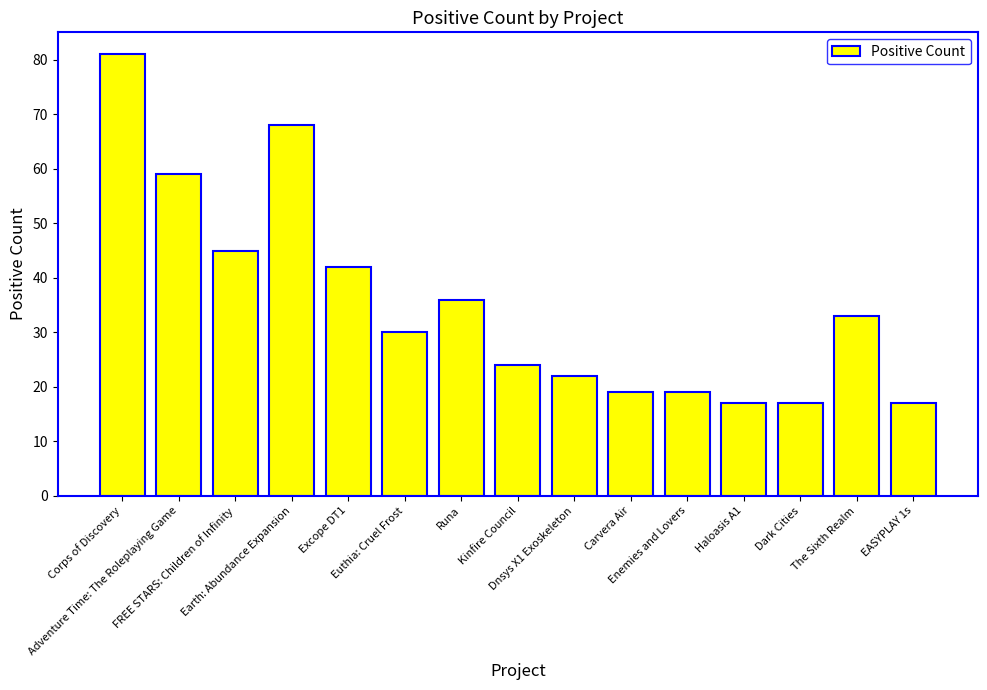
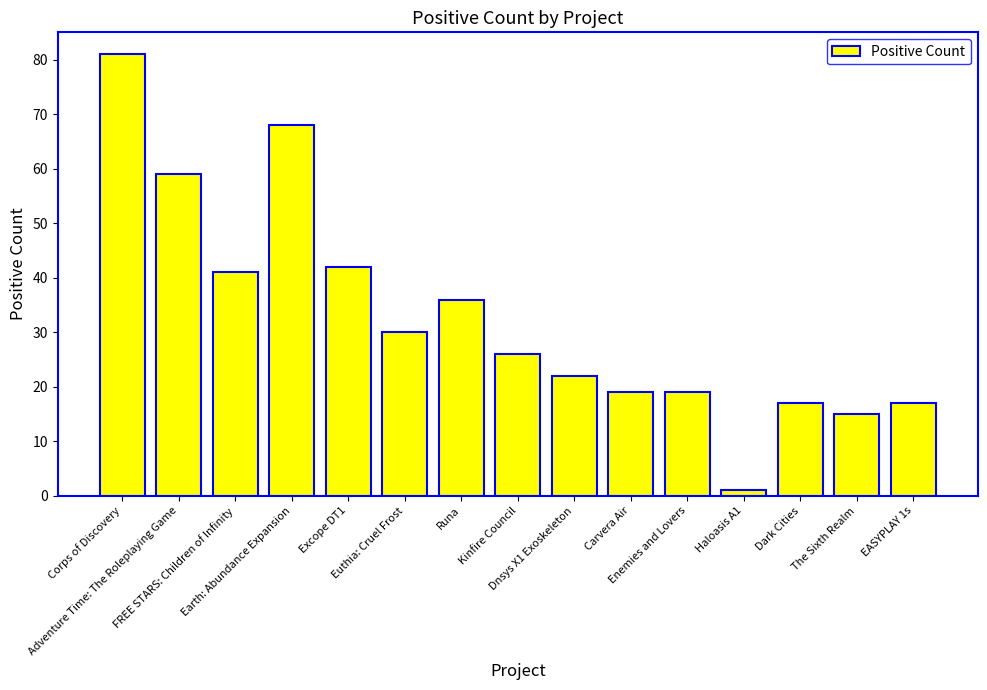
  {
    "Corps of Discovery": 81,
    "Adventure Time: The Roleplaying Game": 59,
-   "FREE STARS: Children of Infinity": 45,
+   "FREE STARS: Children of Infinity": 41,
    "Earth: Abundance Expansion": 68,
    "Excope DT1": 42,
    "Euthia: Cruel Frost": 30,
    "Runa": 36,
-   "Kinfire Council": 24,
+   "Kinfire Council": 26,
    "Dnsys X1 Exoskeleton": 22,
    "Carvera Air": 19,
    "Enemies and Lovers": 19,
-   "Haloasis A1": 17,
+   "Haloasis A1": 1,
    "Dark Cities": 17,
-   "The Sixth Realm": 33,
+   "The Sixth Realm": 15,
    "EASYPLAY 1s": 17
  }
